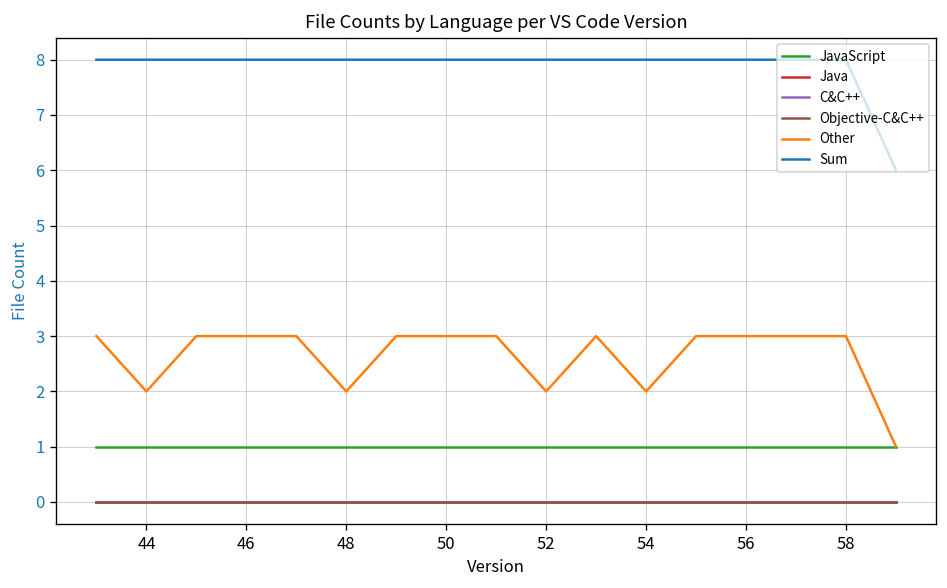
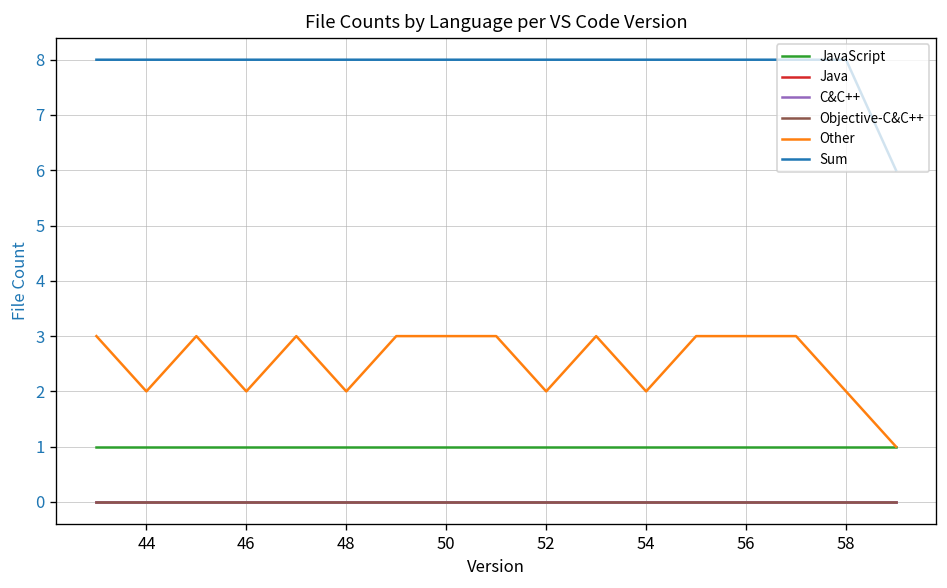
  {
    "JavaScript": {
      "44": 1,
      "46": 1,
      "48": 1,
      "50": 1,
      "52": 1,
      "54": 1,
      "56": 1,
      "58": 1
    },
    "Objective-C&C++": {
      "44": 0,
      "46": 0,
      "48": 0,
      "50": 0,
      "52": 0,
      "54": 0,
      "56": 0,
      "58": 0
    },
    "Other": {
      "44": 2,
-     "46": 3,
+     "46": 2,
      "48": 2,
      "50": 3,
      "52": 2,
      "54": 2,
      "56": 3,
-     "58": 3
+     "58": 2
    },
    "Sum": {
      "44": 8,
      "46": 8,
      "48": 8,
      "50": 8,
      "52": 8,
      "54": 8,
      "56": 8
    }
  }
